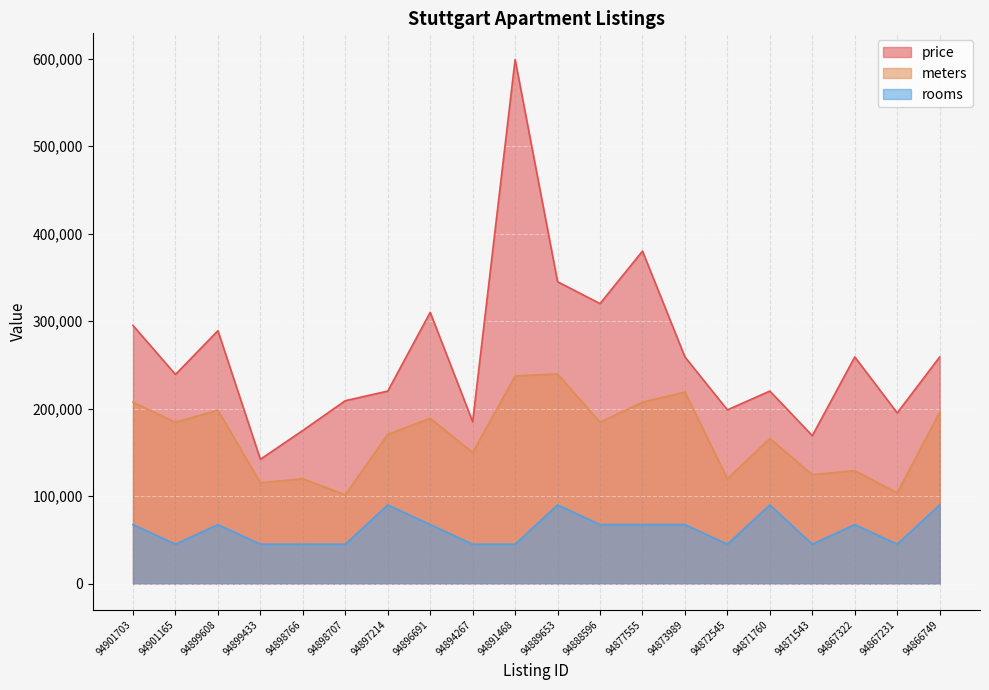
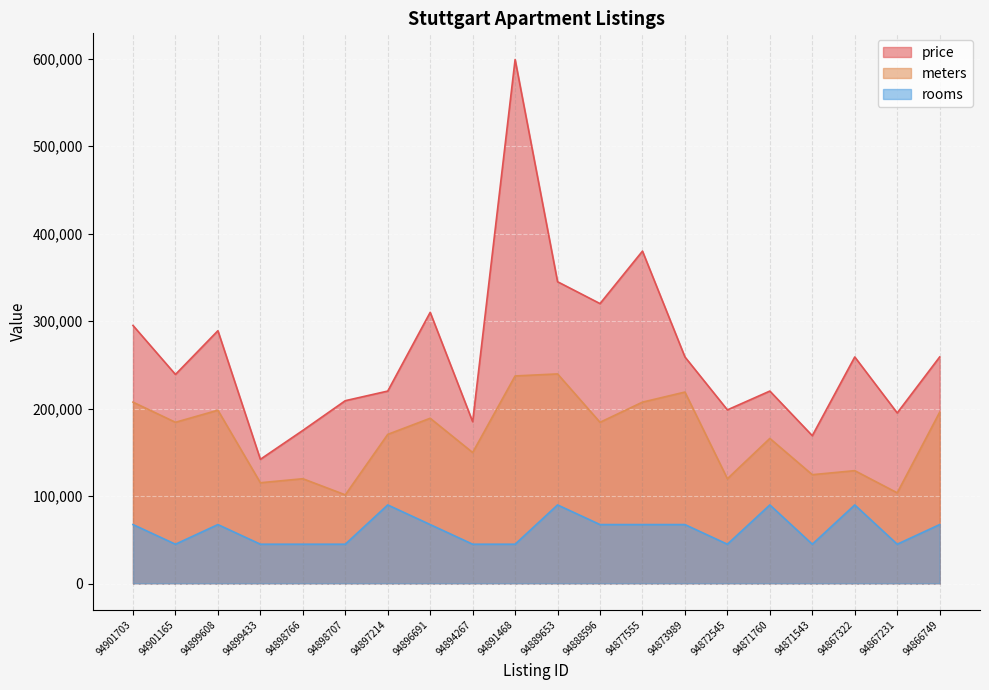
  {
    "rooms": {
      "94901703": "70,000",
      "94901165": "40,000",
      "94899608": "70,000",
      "94899433": "40,000",
      "94898766": "40,000",
      "94898707": "40,000",
      "94897214": "90,000",
      "94896691": "70,000",
      "94894267": "40,000",
      "94891468": "40,000",
      "94889653": "90,000",
      "94888596": "70,000",
      "94877555": "70,000",
      "94873989": "70,000",
      "94872545": "40,000",
      "94871760": "90,000",
      "94871543": "40,000",
-     "94867322": "70,000",
+     "94867322": "90,000",
      "94867231": "40,000",
-     "94866749": "90,000"
+     "94866749": "70,000"
    }
  }
